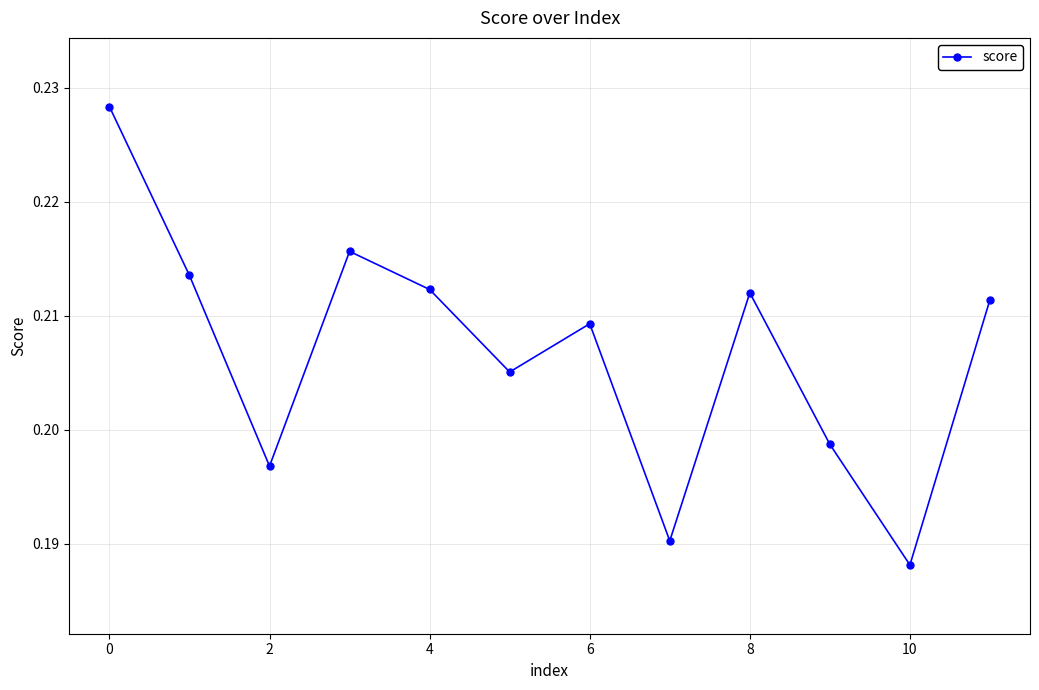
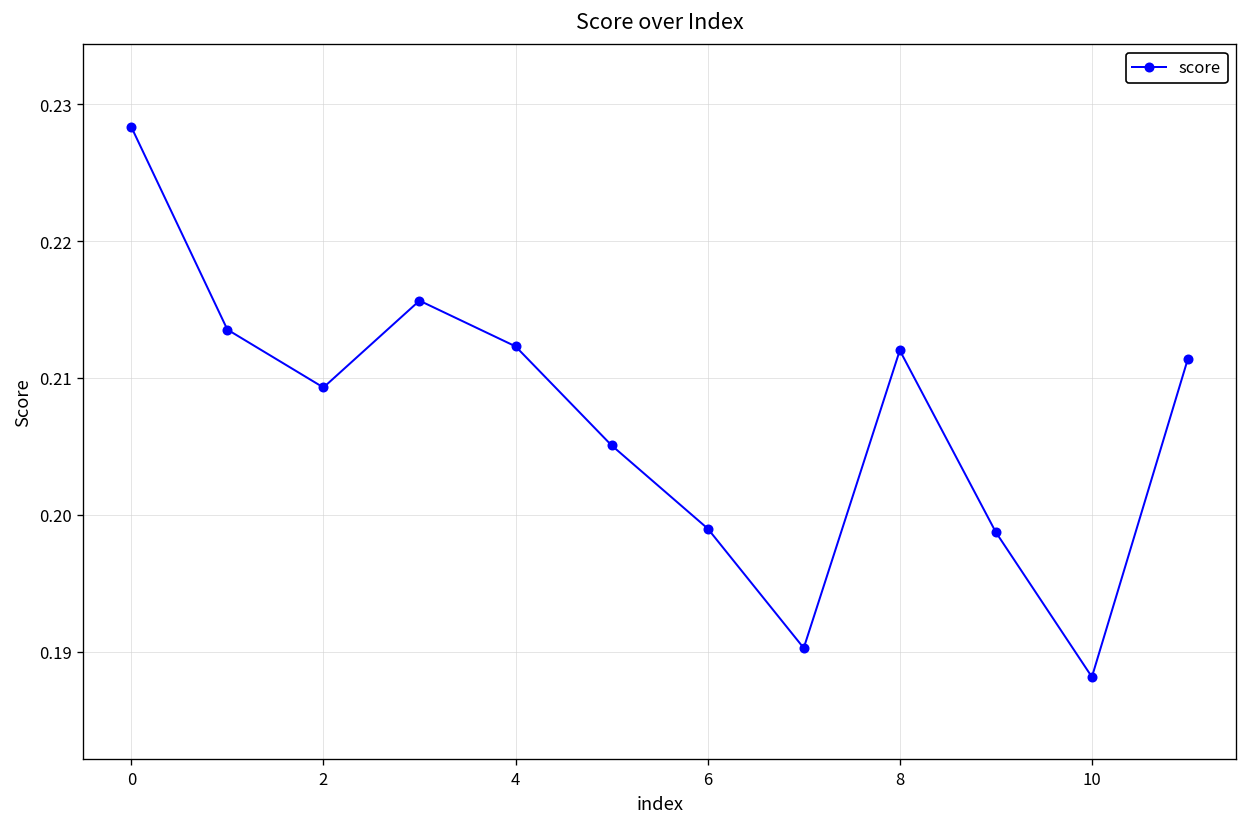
  {
    "0": 0.2283,
-   "2": 0.1968,
+   "2": 0.2093,
    "4": 0.2123,
-   "6": 0.2093,
+   "6": 0.1990,
    "8": 0.2120,
    "10": 0.1882
  }
